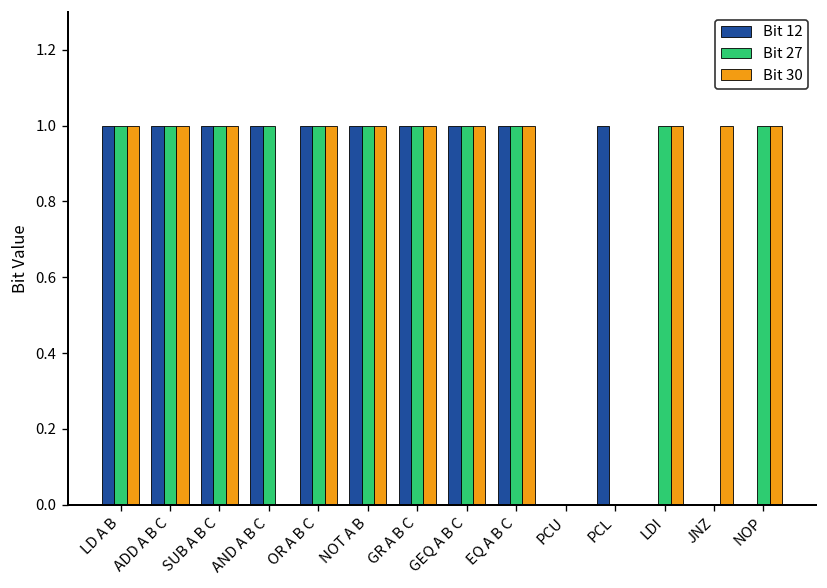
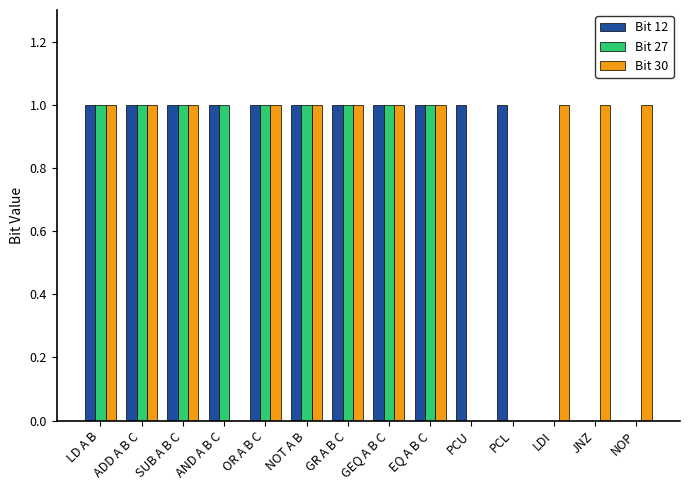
  {
    "Bit 12": {
      "LD A B": 1,
      "ADD A B C": 1,
      "SUB A B C": 1,
      "AND A B C": 1,
      "OR A B C": 1,
      "NOT A B": 1,
      "GR A B C": 1,
      "GEQ A B C": 1,
      "EQ A B C": 1,
-     "PCU": 0,
+     "PCU": 1,
      "PCL": 1,
      "LDI": 0,
      "JNZ": 0,
      "NOP": 0
    },
    "Bit 27": {
      "LD A B": 1,
      "ADD A B C": 1,
      "SUB A B C": 1,
      "AND A B C": 1,
      "OR A B C": 1,
      "NOT A B": 1,
      "GR A B C": 1,
      "GEQ A B C": 1,
      "EQ A B C": 1,
      "PCU": 0,
      "PCL": 0,
-     "LDI": 1,
+     "LDI": 0,
      "JNZ": 0,
-     "NOP": 1
+     "NOP": 0
    },
    "Bit 30": {
      "LD A B": 1,
      "ADD A B C": 1,
      "SUB A B C": 1,
      "AND A B C": 0,
      "OR A B C": 1,
      "NOT A B": 1,
      "GR A B C": 1,
      "GEQ A B C": 1,
      "EQ A B C": 1,
      "PCU": 0,
      "PCL": 0,
      "LDI": 1,
      "JNZ": 1,
      "NOP": 1
    }
  }
